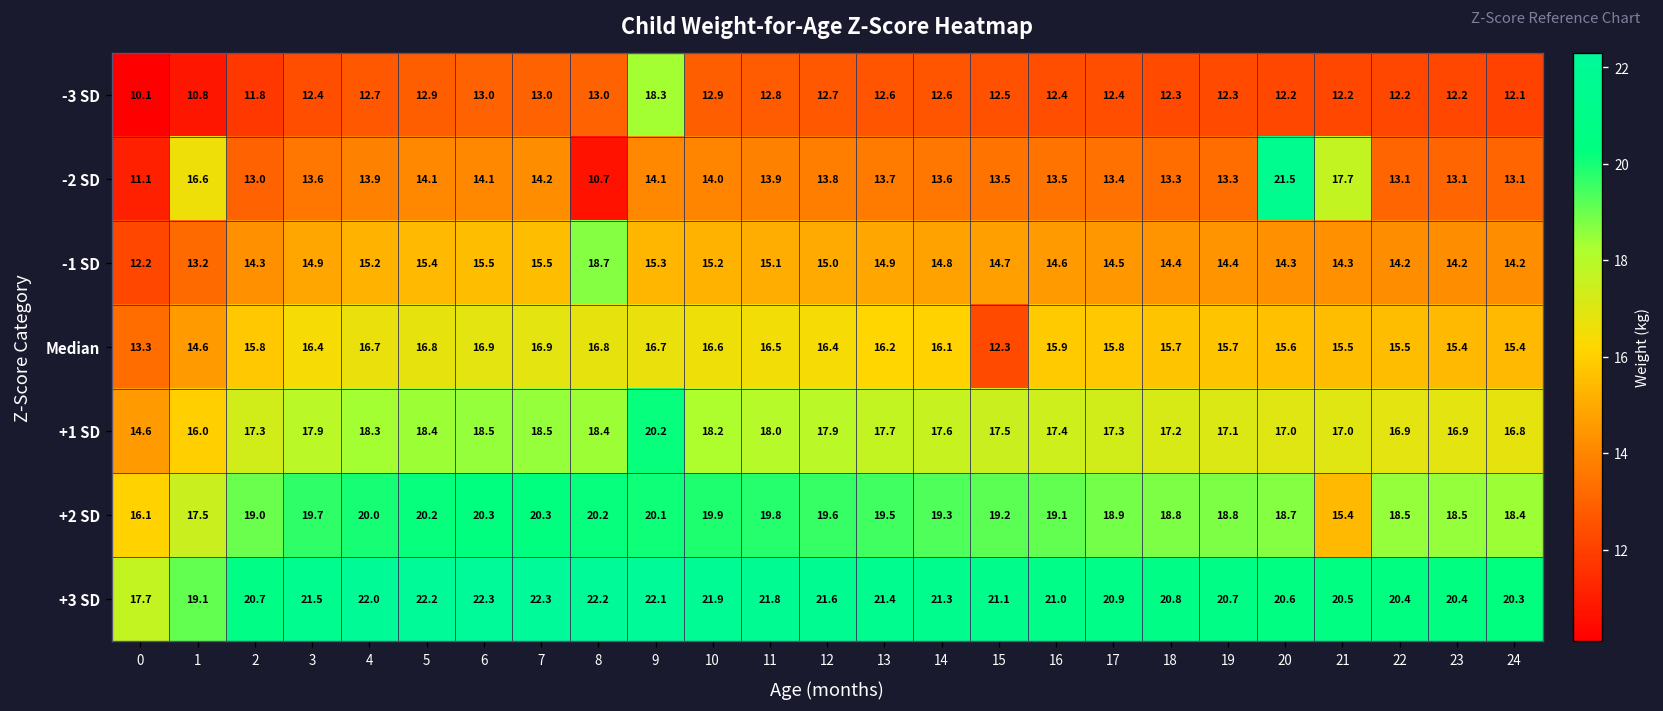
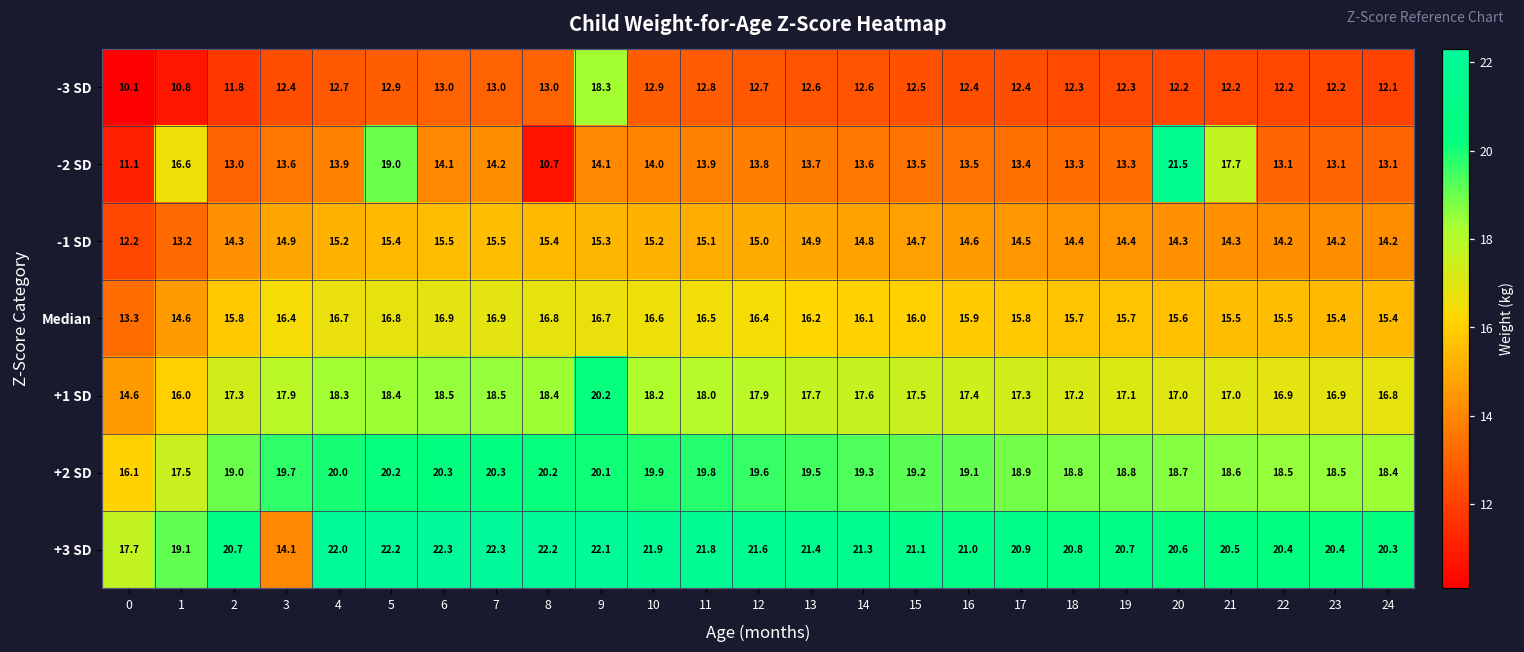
  {
    "-3 SD": {
      "0": 10.1,
      "1": 10.8,
      "2": 11.8,
      "3": 12.4,
      "4": 12.7,
      "5": 12.9,
      "6": 13.0,
      "7": 13.0,
      "8": 13.0,
      "9": 18.3,
      "10": 12.9,
      "11": 12.8,
      "12": 12.7,
      "13": 12.6,
      "14": 12.6,
      "15": 12.5,
      "16": 12.4,
      "17": 12.4,
      "18": 12.3,
      "19": 12.3,
      "20": 12.2,
      "21": 12.2,
      "22": 12.2,
      "23": 12.2,
      "24": 12.1
    },
    "-2 SD": {
      "0": 11.1,
      "1": 16.6,
      "2": 13.0,
      "3": 13.6,
      "4": 13.9,
-     "5": 14.1,
+     "5": 19.0,
      "6": 14.1,
      "7": 14.2,
      "8": 10.7,
      "9": 14.1,
      "10": 14.0,
      "11": 13.9,
      "12": 13.8,
      "13": 13.7,
      "14": 13.6,
      "15": 13.5,
      "16": 13.5,
      "17": 13.4,
      "18": 13.3,
      "19": 13.3,
      "20": 21.5,
      "21": 17.7,
      "22": 13.1,
      "23": 13.1,
      "24": 13.1
    },
    "-1 SD": {
      "0": 12.2,
      "1": 13.2,
      "2": 14.3,
      "3": 14.9,
      "4": 15.2,
      "5": 15.4,
      "6": 15.5,
      "7": 15.5,
-     "8": 18.7,
+     "8": 15.4,
      "9": 15.3,
      "10": 15.2,
      "11": 15.1,
      "12": 15.0,
      "13": 14.9,
      "14": 14.8,
      "15": 14.7,
      "16": 14.6,
      "17": 14.5,
      "18": 14.4,
      "19": 14.4,
      "20": 14.3,
      "21": 14.3,
      "22": 14.2,
      "23": 14.2,
      "24": 14.2
    },
    "Median": {
      "0": 13.3,
      "1": 14.6,
      "2": 15.8,
      "3": 16.4,
      "4": 16.7,
      "5": 16.8,
      "6": 16.9,
      "7": 16.9,
      "8": 16.8,
      "9": 16.7,
      "10": 16.6,
      "11": 16.5,
      "12": 16.4,
      "13": 16.2,
      "14": 16.1,
-     "15": 12.3,
+     "15": 16.0,
      "16": 15.9,
      "17": 15.8,
      "18": 15.7,
      "19": 15.7,
      "20": 15.6,
      "21": 15.5,
      "22": 15.5,
      "23": 15.4,
      "24": 15.4
    },
    "+1 SD": {
      "0": 14.6,
      "1": 16.0,
      "2": 17.3,
      "3": 17.9,
      "4": 18.3,
      "5": 18.4,
      "6": 18.5,
      "7": 18.5,
      "8": 18.4,
      "9": 20.2,
      "10": 18.2,
      "11": 18.0,
      "12": 17.9,
      "13": 17.7,
      "14": 17.6,
      "15": 17.5,
      "16": 17.4,
      "17": 17.3,
      "18": 17.2,
      "19": 17.1,
      "20": 17.0,
      "21": 17.0,
      "22": 16.9,
      "23": 16.9,
      "24": 16.8
    },
    "+2 SD": {
      "0": 16.1,
      "1": 17.5,
      "2": 19.0,
      "3": 19.7,
      "4": 20.0,
      "5": 20.2,
      "6": 20.3,
      "7": 20.3,
      "8": 20.2,
      "9": 20.1,
      "10": 19.9,
      "11": 19.8,
      "12": 19.6,
      "13": 19.5,
      "14": 19.3,
      "15": 19.2,
      "16": 19.1,
      "17": 18.9,
      "18": 18.8,
      "19": 18.8,
      "20": 18.7,
-     "21": 15.4,
+     "21": 18.6,
      "22": 18.5,
      "23": 18.5,
      "24": 18.4
    },
    "+3 SD": {
      "0": 17.7,
      "1": 19.1,
      "2": 20.7,
-     "3": 21.5,
+     "3": 14.1,
      "4": 22.0,
      "5": 22.2,
      "6": 22.3,
      "7": 22.3,
      "8": 22.2,
      "9": 22.1,
      "10": 21.9,
      "11": 21.8,
      "12": 21.6,
      "13": 21.4,
      "14": 21.3,
      "15": 21.1,
      "16": 21.0,
      "17": 20.9,
      "18": 20.8,
      "19": 20.7,
      "20": 20.6,
      "21": 20.5,
      "22": 20.4,
      "23": 20.4,
      "24": 20.3
    }
  }
